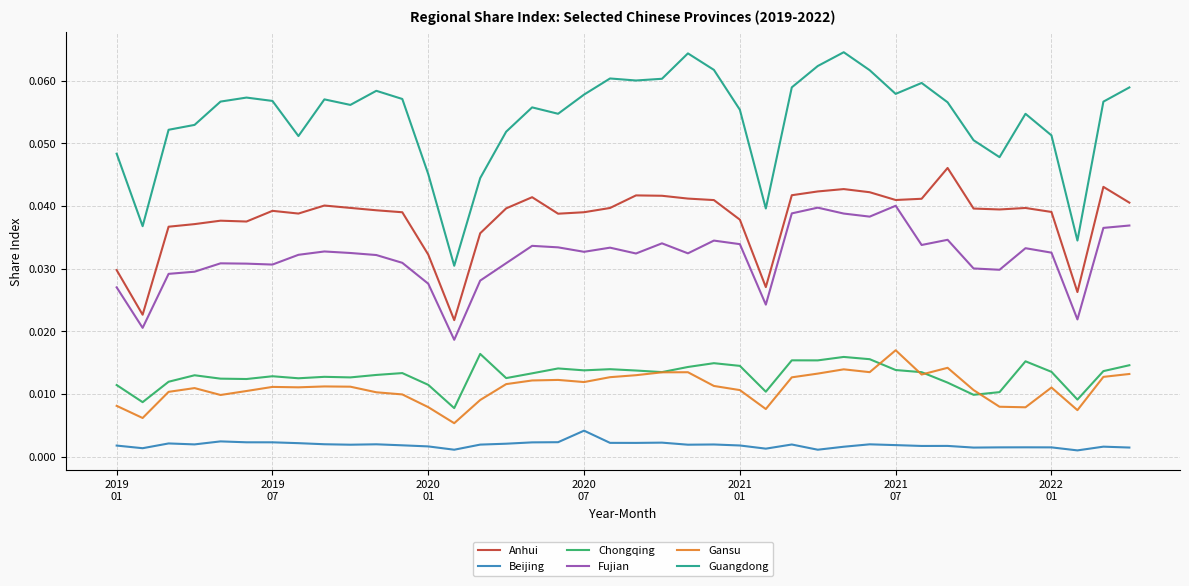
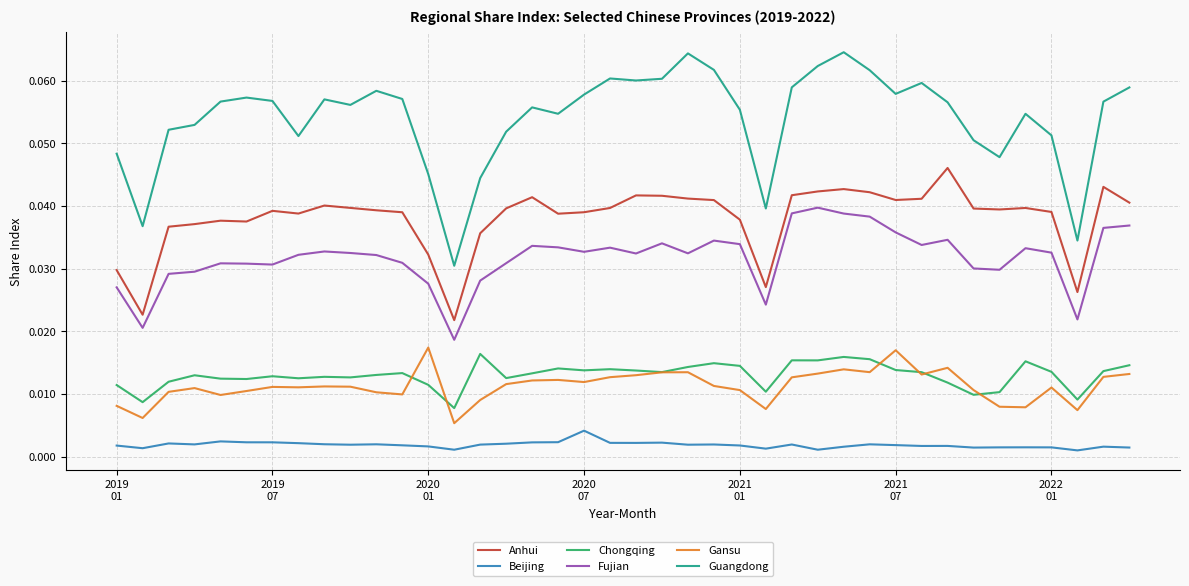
  {
    "Anhui": {
      "2019 01": 0.030,
      "2019 07": 0.039,
      "2020 01": 0.032,
      "2020 07": 0.039,
      "2021 01": 0.038,
      "2021 07": 0.041,
      "2022 01": 0.039
    },
    "Beijing": {
      "2019 01": 0.002,
      "2019 07": 0.002,
      "2020 01": 0.002,
      "2020 07": 0.004,
      "2021 01": 0.002,
      "2021 07": 0.002,
      "2022 01": 0.001
    },
    "Fujian": {
      "2019 01": 0.027,
      "2019 07": 0.031,
      "2020 01": 0.028,
      "2020 07": 0.033,
      "2021 01": 0.034,
-     "2021 07": 0.040,
+     "2021 07": 0.036,
      "2022 01": 0.033
    },
    "Gansu": {
      "2019 01": 0.008,
      "2019 07": 0.011,
-     "2020 01": 0.008,
+     "2020 01": 0.017,
      "2020 07": 0.012,
      "2021 01": 0.011,
      "2021 07": 0.017,
      "2022 01": 0.011
    }
  }
